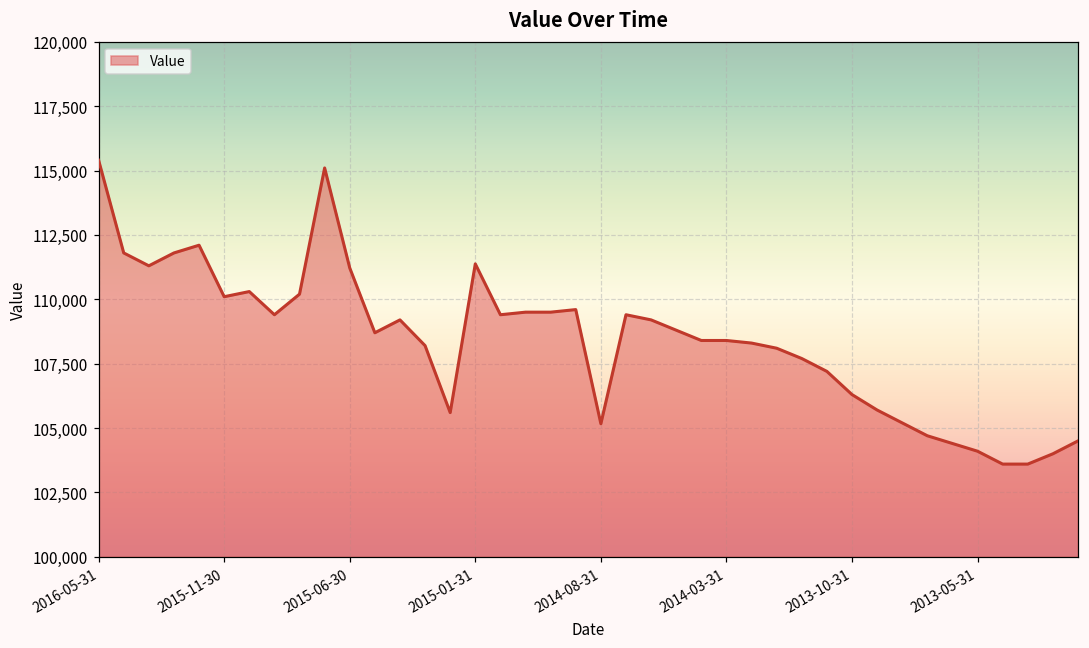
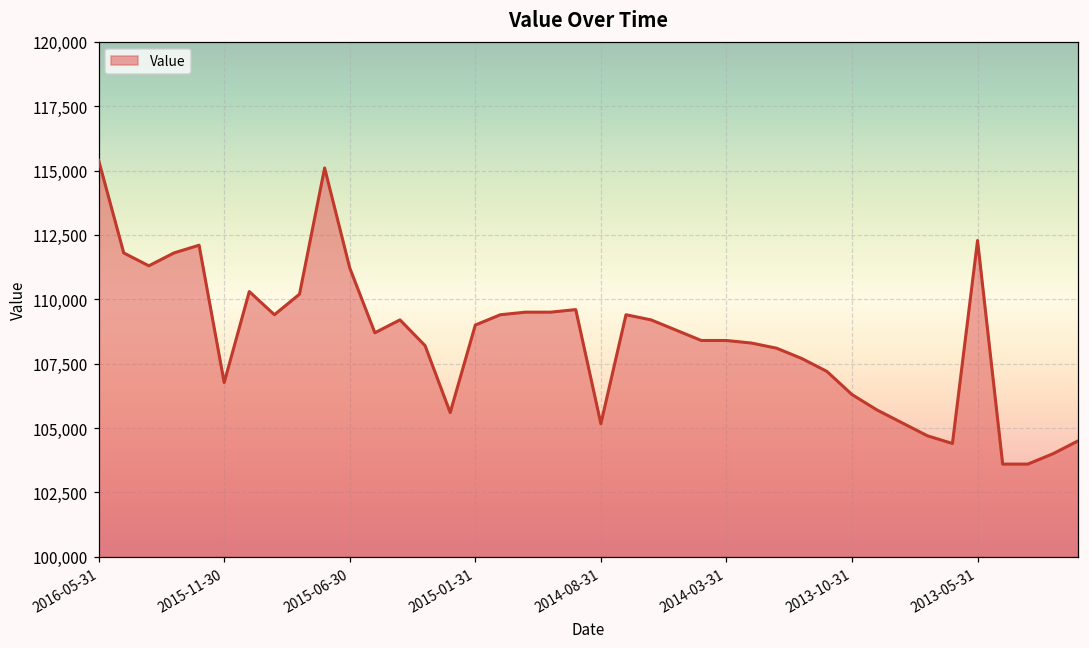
  {
    "2016-05-31": "115,400",
-   "2015-11-30": "110,100",
+   "2015-11-30": "106,800",
    "2015-06-30": "111,200",
-   "2015-01-31": "111,400",
+   "2015-01-31": "109,000",
    "2014-08-31": "105,200",
    "2014-03-31": "108,400",
    "2013-10-31": "106,300",
-   "2013-05-31": "104,100"
+   "2013-05-31": "112,300"
  }
